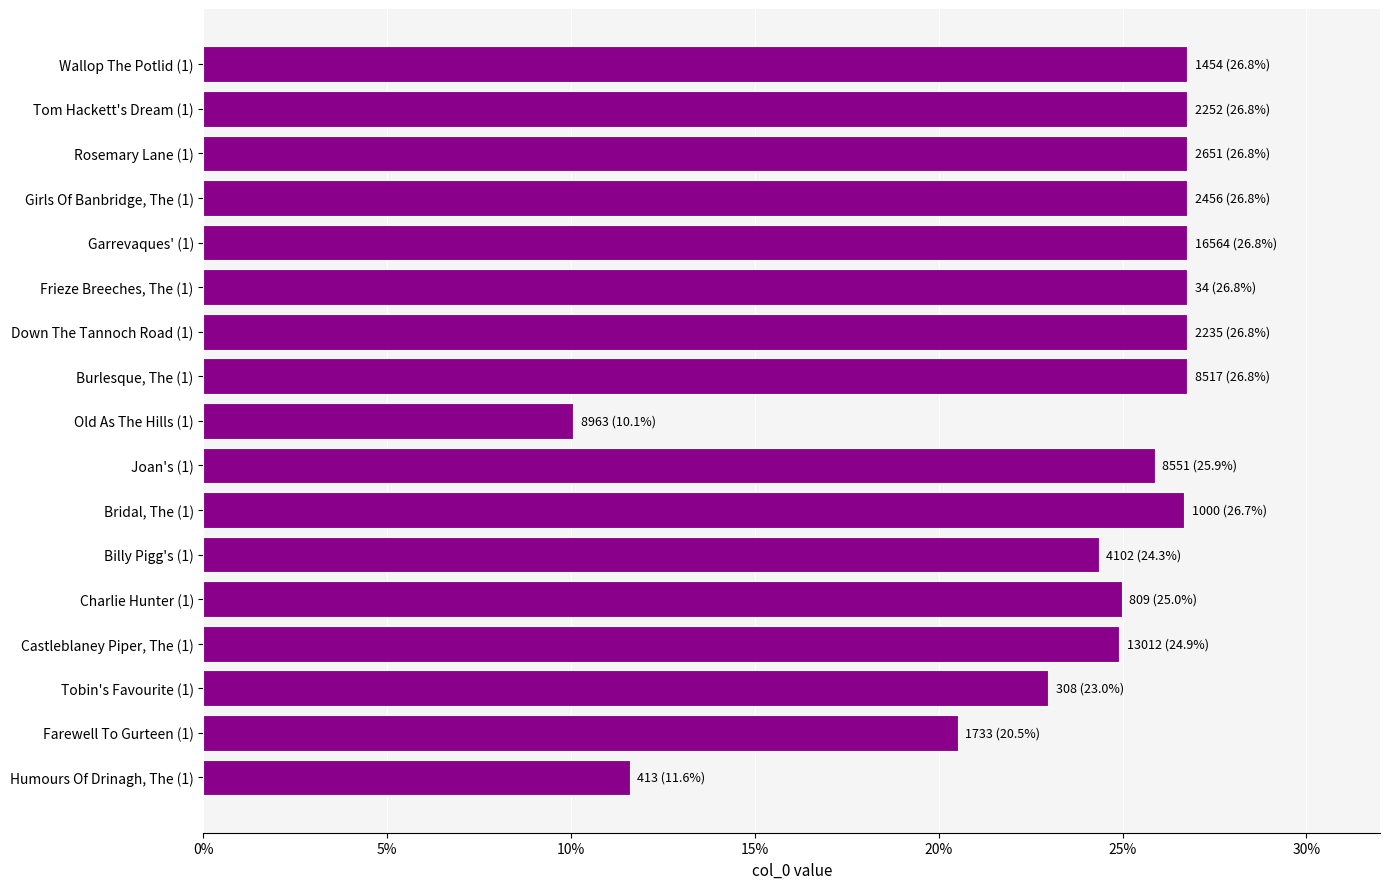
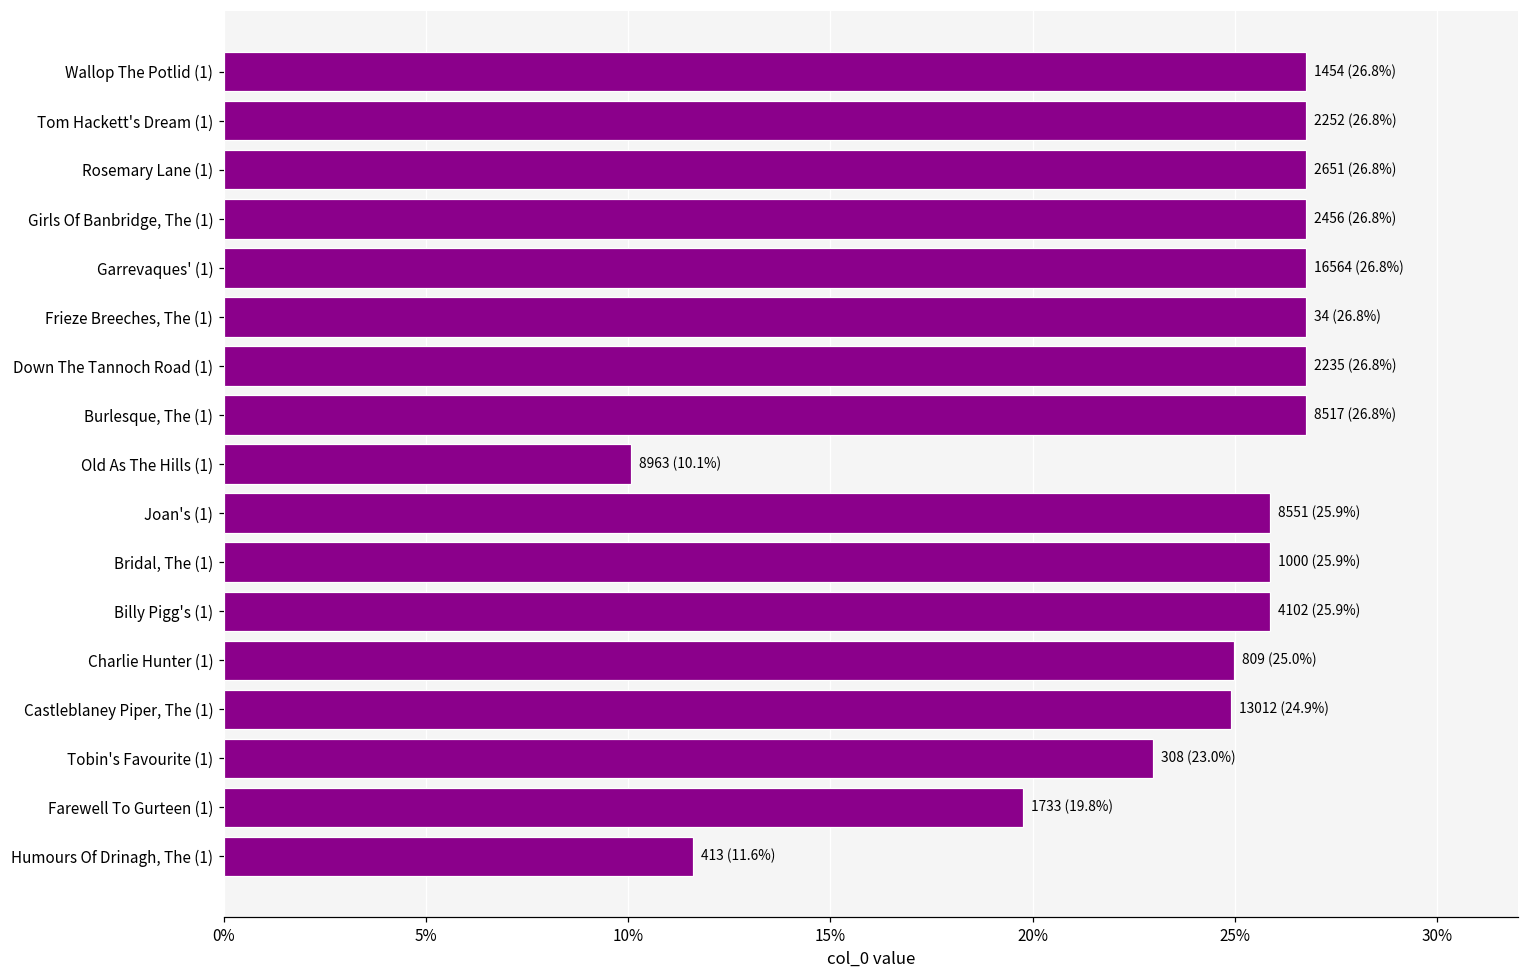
  {
    "Wallop The Potlid (1)": "(26.8%)",
    "Tom Hackett's Dream (1)": "(26.8%)",
    "Rosemary Lane (1)": "(26.8%)",
    "Girls Of Banbridge, The (1)": "(26.8%)",
    "Garrevaques' (1)": "(26.8%)",
    "Frieze Breeches, The (1)": "(26.8%)",
    "Down The Tannoch Road (1)": "(26.8%)",
    "Burlesque, The (1)": "(26.8%)",
    "Old As The Hills (1)": "(10.1%)",
    "Joan's (1)": "(25.9%)",
-   "Bridal, The (1)": "(26.7%)",
-   "Billy Pigg's (1)": "(24.3%)",
+   "Bridal, The (1)": "(25.9%)",
+   "Billy Pigg's (1)": "(25.9%)",
    "Charlie Hunter (1)": "(25.0%)",
    "Castleblaney Piper, The (1)": "(24.9%)",
    "Tobin's Favourite (1)": "(23.0%)",
-   "Farewell To Gurteen (1)": "(20.5%)",
+   "Farewell To Gurteen (1)": "(19.8%)",
    "Humours Of Drinagh, The (1)": "(11.6%)"
  }
